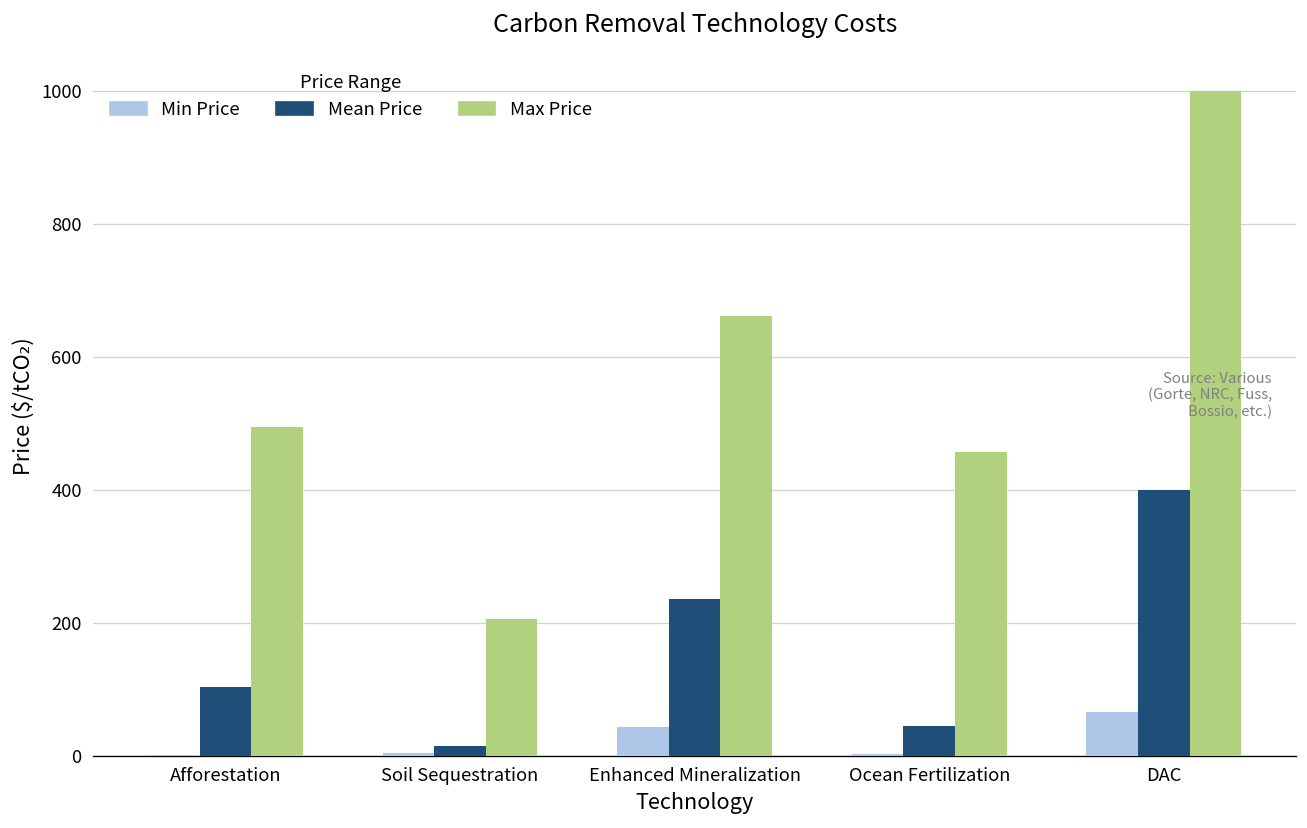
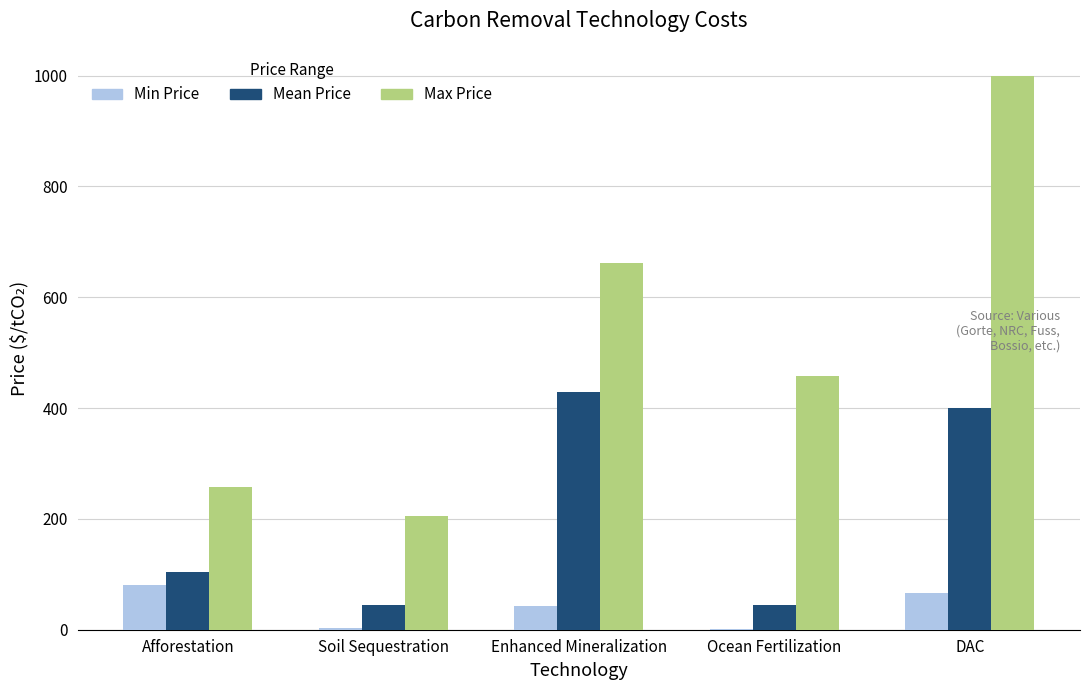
  {
    "Min Price": {
-     "Afforestation": 0,
+     "Afforestation": 80,
      "Enhanced Mineralization": 40,
      "DAC": 70
    },
    "Mean Price": {
      "Afforestation": 100,
-     "Soil Sequestration": 10,
-     "Enhanced Mineralization": 240,
+     "Soil Sequestration": 40,
+     "Enhanced Mineralization": 430,
      "Ocean Fertilization": 40,
      "DAC": 400
    },
    "Max Price": {
-     "Afforestation": 490,
+     "Afforestation": 260,
      "Soil Sequestration": 200,
      "Enhanced Mineralization": 660,
      "Ocean Fertilization": 460,
      "DAC": 1000
    }
  }
